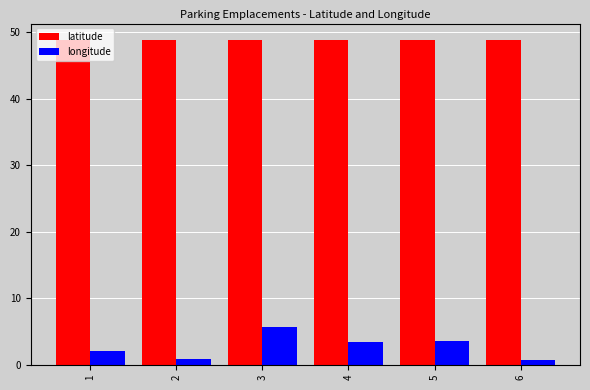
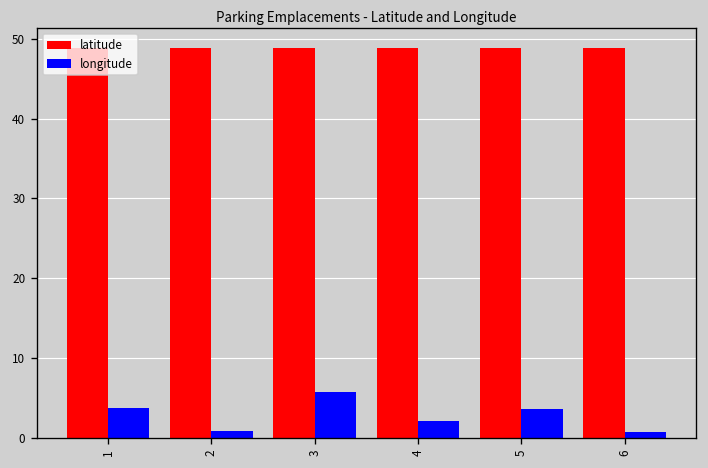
  {
    "latitude": {
      "2": 49,
      "3": 49,
      "4": 49,
      "5": 49,
      "6": 49
    },
    "longitude": {
-     "1": 2,
+     "1": 4,
      "2": 1,
      "3": 6,
-     "4": 3,
+     "4": 2,
      "5": 4,
      "6": 1
    }
  }
